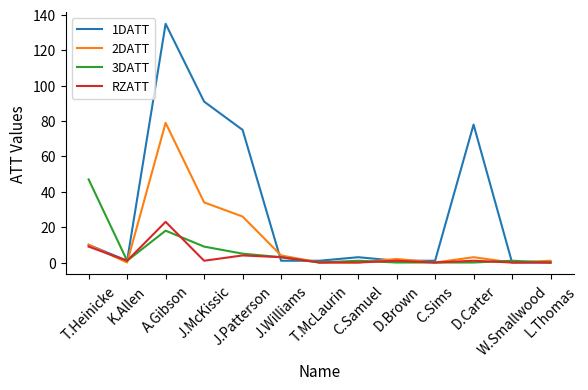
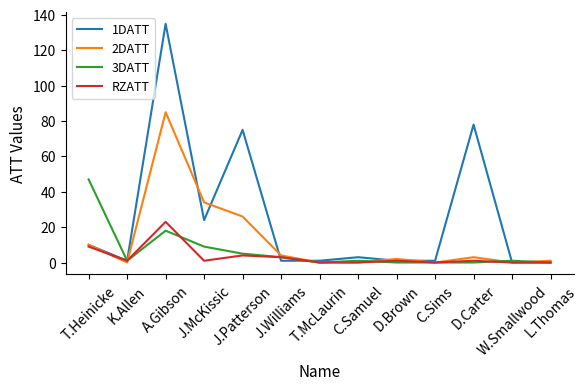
  {
    "1DATT": {
      "A.Gibson": 135,
-     "J.McKissic": 91,
+     "J.McKissic": 24,
      "J.Patterson": 75,
      "J.Williams": 1,
      "C.Samuel": 3,
      "D.Carter": 78
    },
    "2DATT": {
-     "A.Gibson": 79,
+     "A.Gibson": 85,
      "J.McKissic": 34,
      "J.Patterson": 26,
      "D.Carter": 3
    },
    "3DATT": {
      "T.Heinicke": 47,
      "A.Gibson": 18,
      "J.McKissic": 9
    },
    "RZATT": {
      "A.Gibson": 23,
      "J.McKissic": 1
    }
  }
